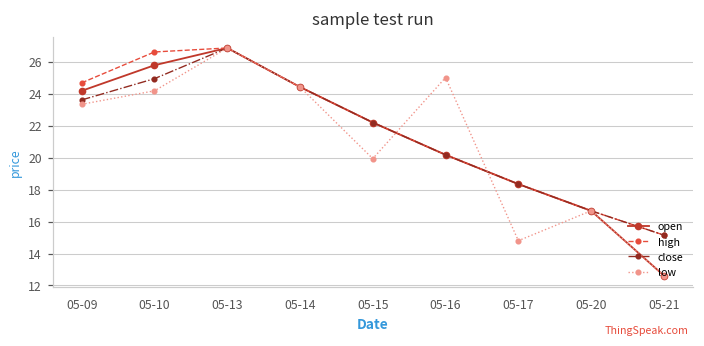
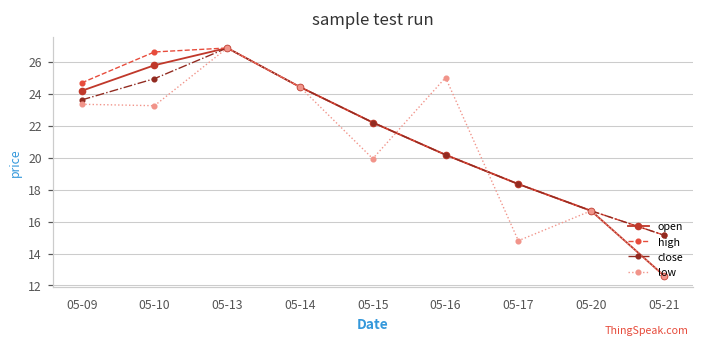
  {
    "low": {
      "05-09": 23.3,
-     "05-10": 24.2,
+     "05-10": 23.2,
      "05-15": 19.9,
      "05-16": 25.0,
      "05-17": 14.8
    }
  }
